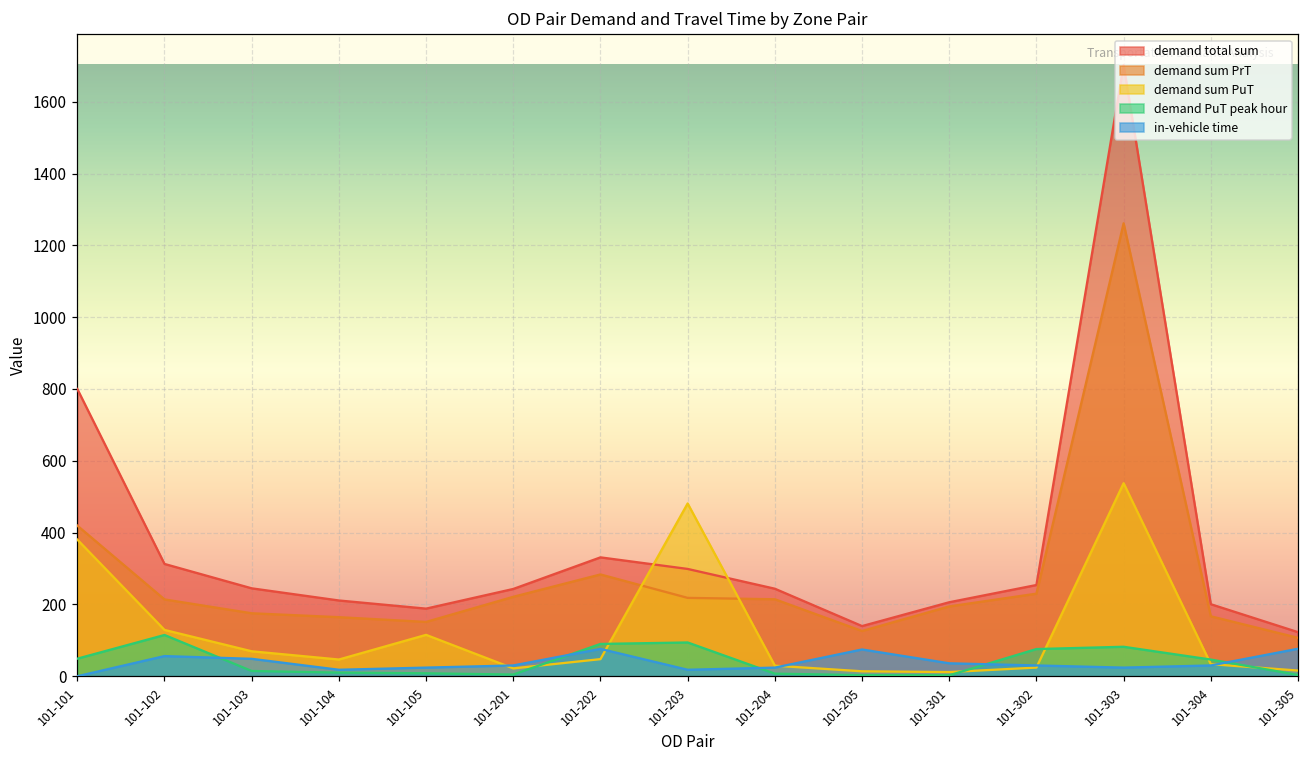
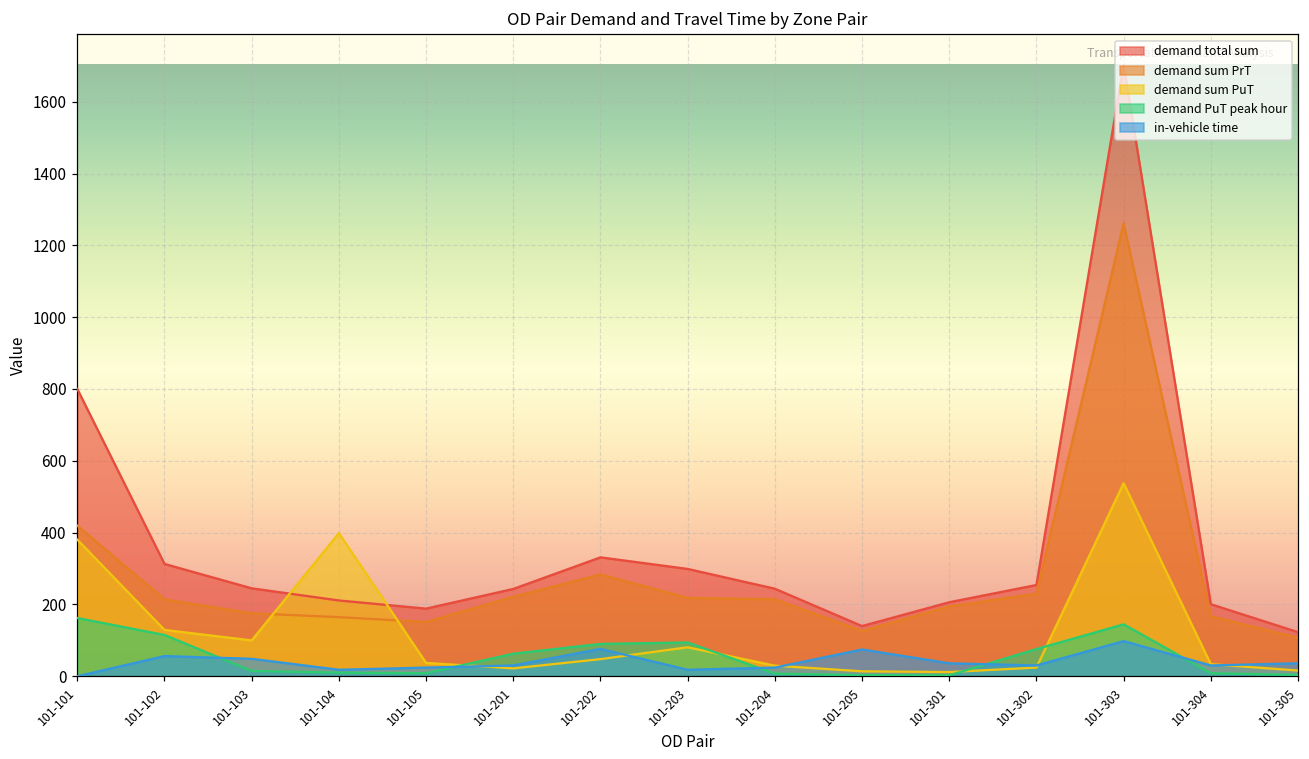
  {
    "demand sum PuT": {
      "101-101": 380,
      "101-102": 130,
-     "101-103": 70,
-     "101-104": 50,
-     "101-105": 120,
+     "101-103": 100,
+     "101-104": 400,
+     "101-105": 40,
      "101-201": 20,
      "101-202": 50,
-     "101-203": 480,
+     "101-203": 80,
      "101-205": 10,
      "101-301": 10,
      "101-303": 540,
      "101-305": 20
    },
    "demand PuT peak hour": {
-     "101-101": 50,
+     "101-101": 160,
      "101-102": 110,
      "101-103": 10,
      "101-104": 10,
      "101-105": 10,
-     "101-201": 0,
+     "101-201": 60,
      "101-202": 90,
      "101-203": 90,
      "101-204": 10,
      "101-205": 0,
      "101-301": 0,
      "101-302": 80,
-     "101-303": 80,
-     "101-304": 50,
+     "101-303": 140,
+     "101-304": 10,
      "101-305": 0
    },
    "in-vehicle time": {
      "101-101": 0,
      "101-102": 60,
      "101-103": 50,
      "101-104": 20,
      "101-105": 20,
      "101-201": 30,
      "101-202": 80,
      "101-203": 20,
      "101-205": 70,
      "101-301": 40,
-     "101-303": 20,
-     "101-305": 80
+     "101-303": 100,
+     "101-305": 40
    }
  }
